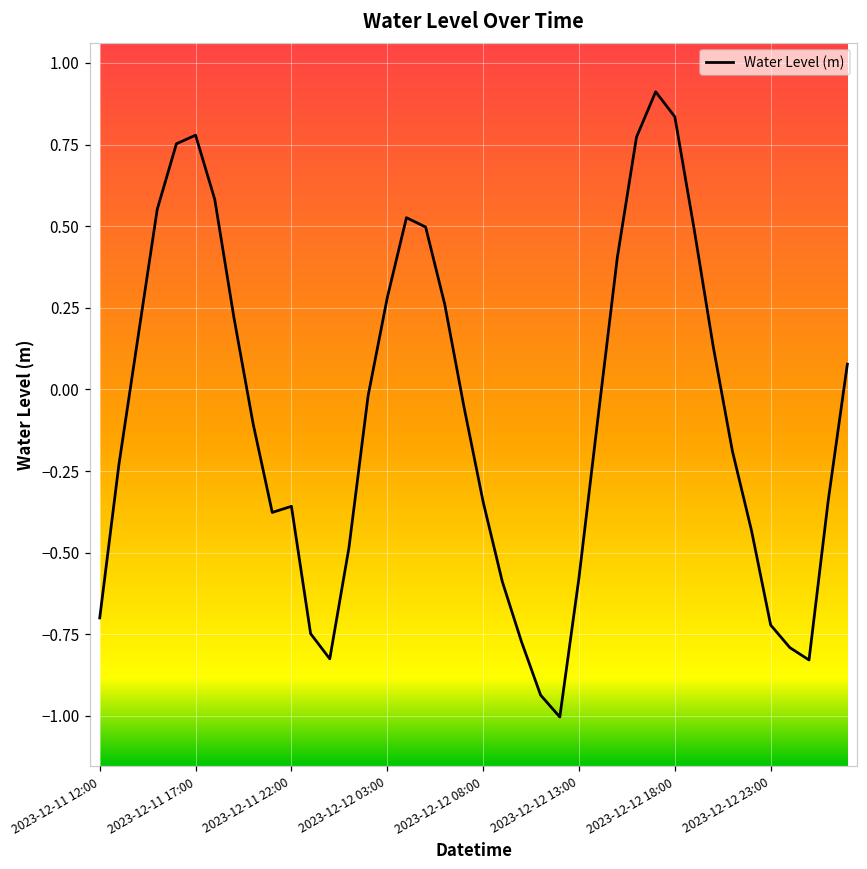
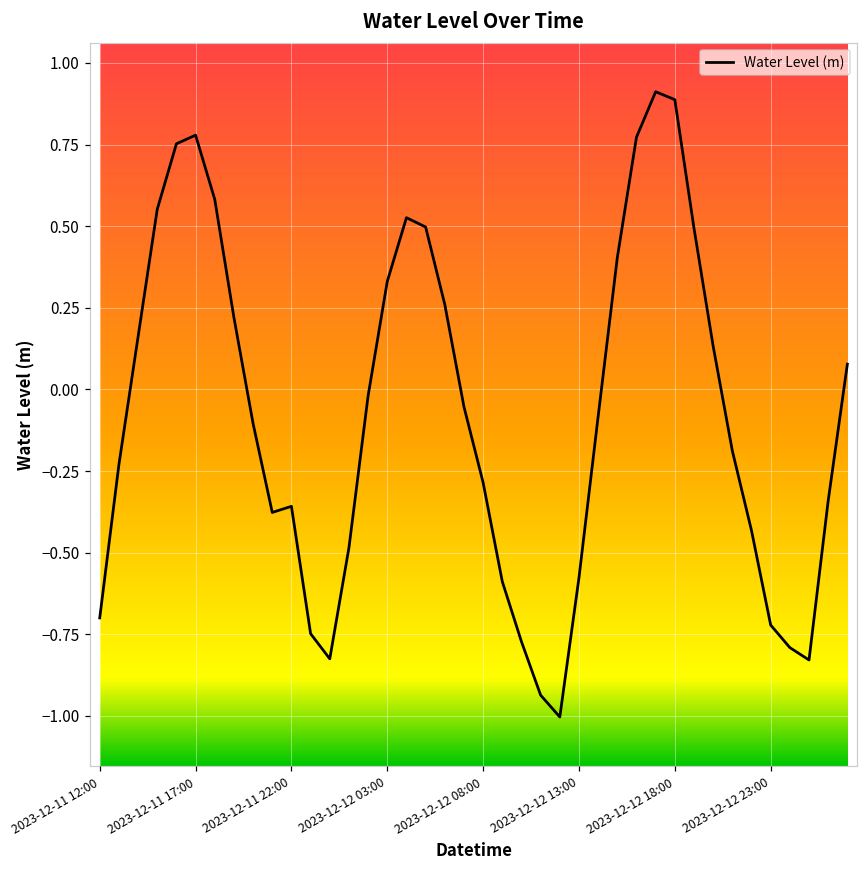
  {
    "2023-12-11 12:00": -0.70,
    "2023-12-11 17:00": 0.78,
    "2023-12-11 22:00": -0.36,
-   "2023-12-12 03:00": 0.28,
-   "2023-12-12 08:00": -0.34,
+   "2023-12-12 03:00": 0.33,
+   "2023-12-12 08:00": -0.29,
    "2023-12-12 13:00": -0.58,
-   "2023-12-12 18:00": 0.84,
+   "2023-12-12 18:00": 0.89,
    "2023-12-12 23:00": -0.72
  }
